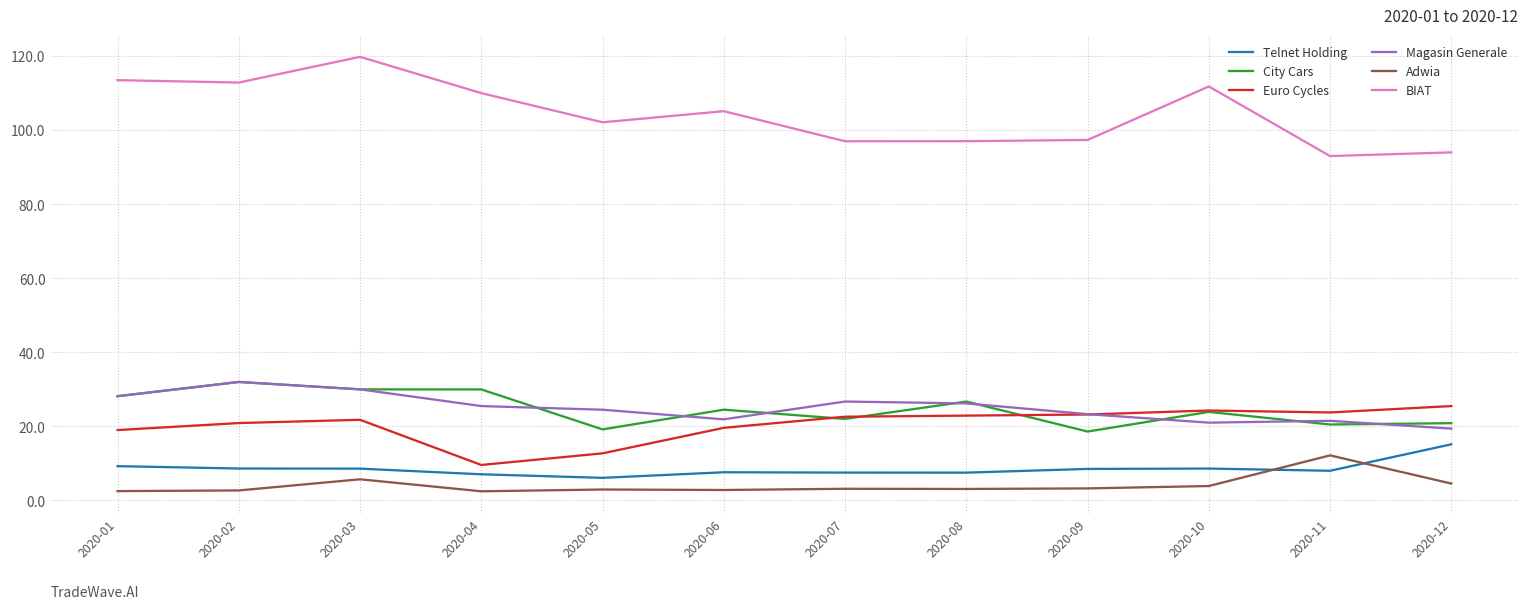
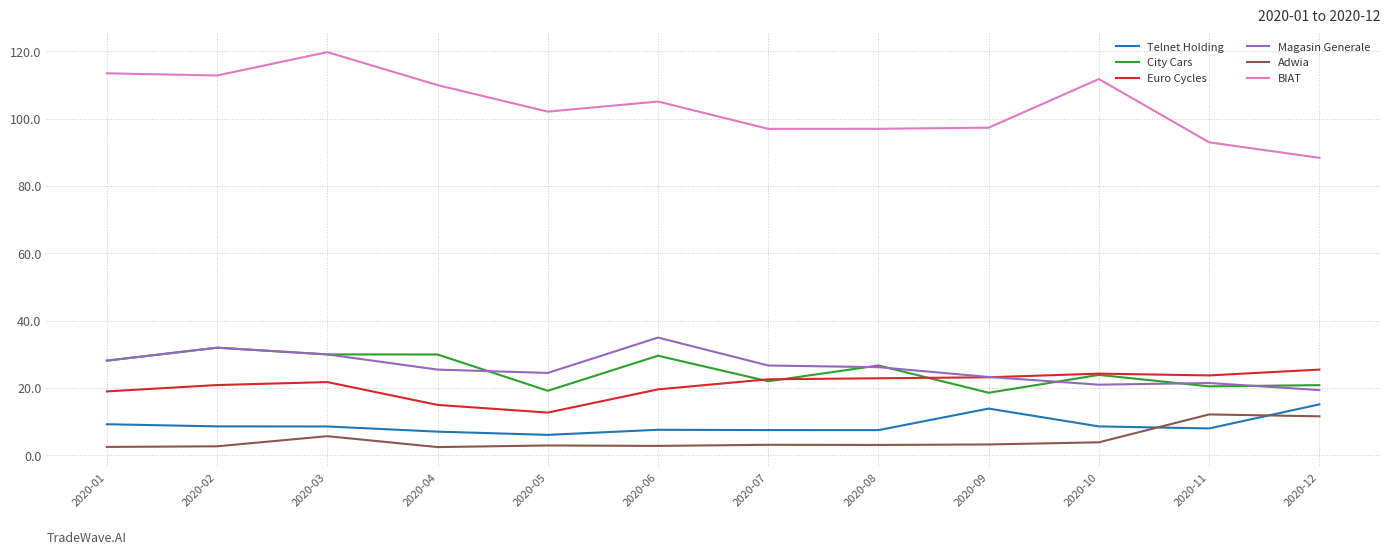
  {
    "Telnet Holding": {
      "2020-01": 9,
      "2020-02": 9,
      "2020-03": 9,
      "2020-04": 7,
      "2020-05": 6,
      "2020-06": 8,
      "2020-07": 8,
      "2020-08": 8,
-     "2020-09": 9,
+     "2020-09": 14,
      "2020-10": 9,
      "2020-11": 8,
      "2020-12": 15
    },
    "City Cars": {
      "2020-04": 30,
      "2020-05": 19,
-     "2020-06": 25,
+     "2020-06": 30,
      "2020-09": 19,
      "2020-11": 21,
      "2020-12": 21
    },
    "Euro Cycles": {
      "2020-01": 19,
      "2020-02": 21,
      "2020-03": 22,
-     "2020-04": 10,
+     "2020-04": 15,
      "2020-05": 13,
      "2020-06": 20,
      "2020-08": 23,
      "2020-11": 24,
      "2020-12": 25
    },
    "Magasin Generale": {
      "2020-04": 25,
      "2020-05": 24,
-     "2020-06": 22,
+     "2020-06": 35,
      "2020-07": 27,
      "2020-10": 21,
      "2020-11": 22,
      "2020-12": 19
    },
    "Adwia": {
      "2020-01": 3,
      "2020-02": 3,
      "2020-03": 6,
      "2020-04": 2,
      "2020-05": 3,
      "2020-06": 3,
      "2020-07": 3,
      "2020-08": 3,
      "2020-09": 3,
      "2020-10": 4,
      "2020-11": 12,
-     "2020-12": 5
+     "2020-12": 12
    },
    "BIAT": {
      "2020-01": 114,
      "2020-02": 113,
      "2020-03": 120,
      "2020-04": 110,
      "2020-05": 102,
      "2020-06": 105,
      "2020-07": 97,
      "2020-08": 97,
      "2020-09": 97,
      "2020-10": 112,
      "2020-11": 93,
-     "2020-12": 94
+     "2020-12": 88
    }
  }
